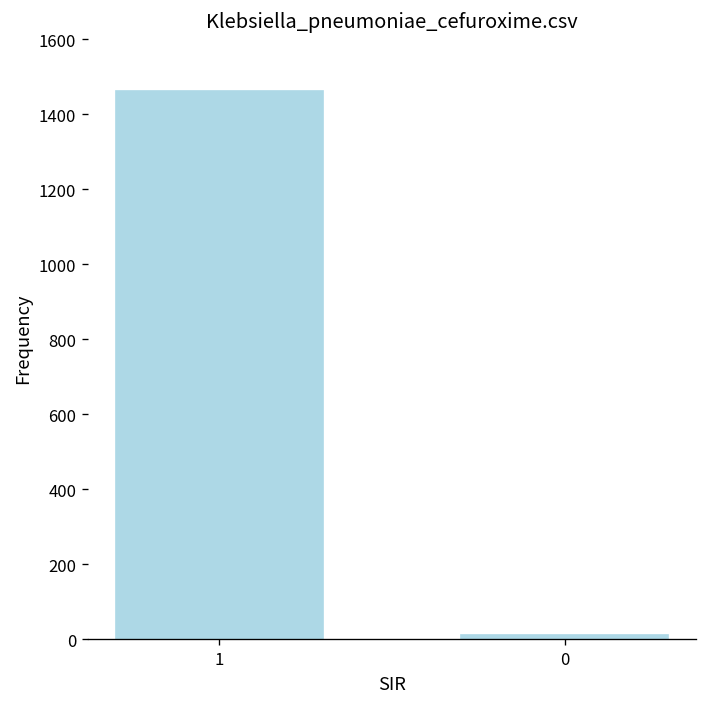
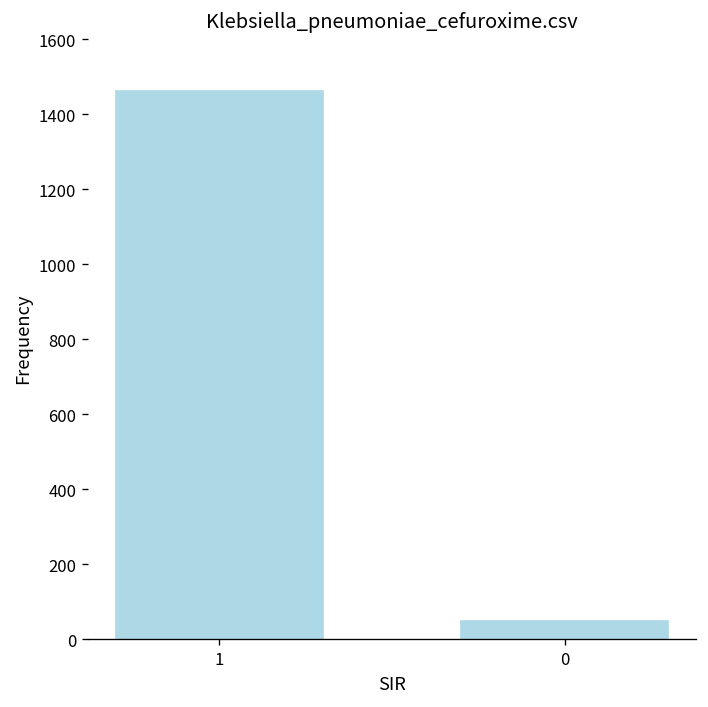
  {
    "1": 1460,
-   "0": 10
+   "0": 50
  }
